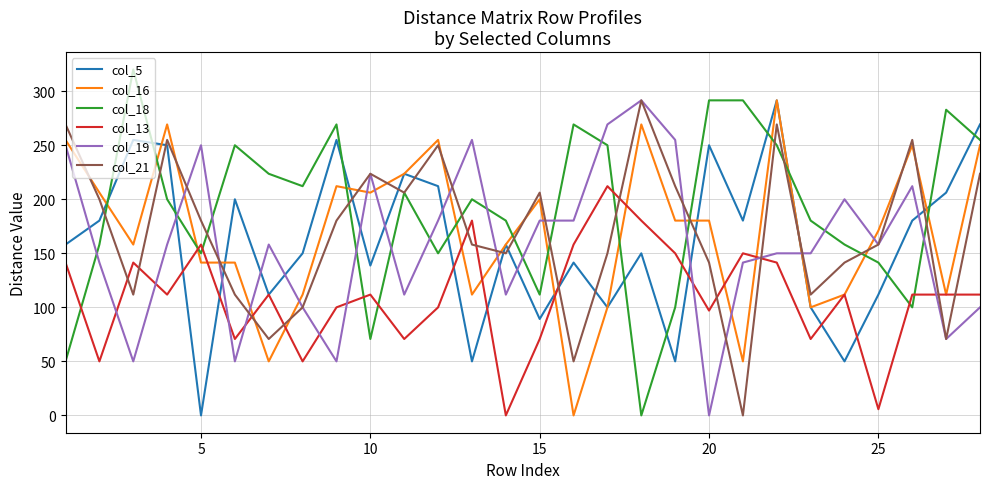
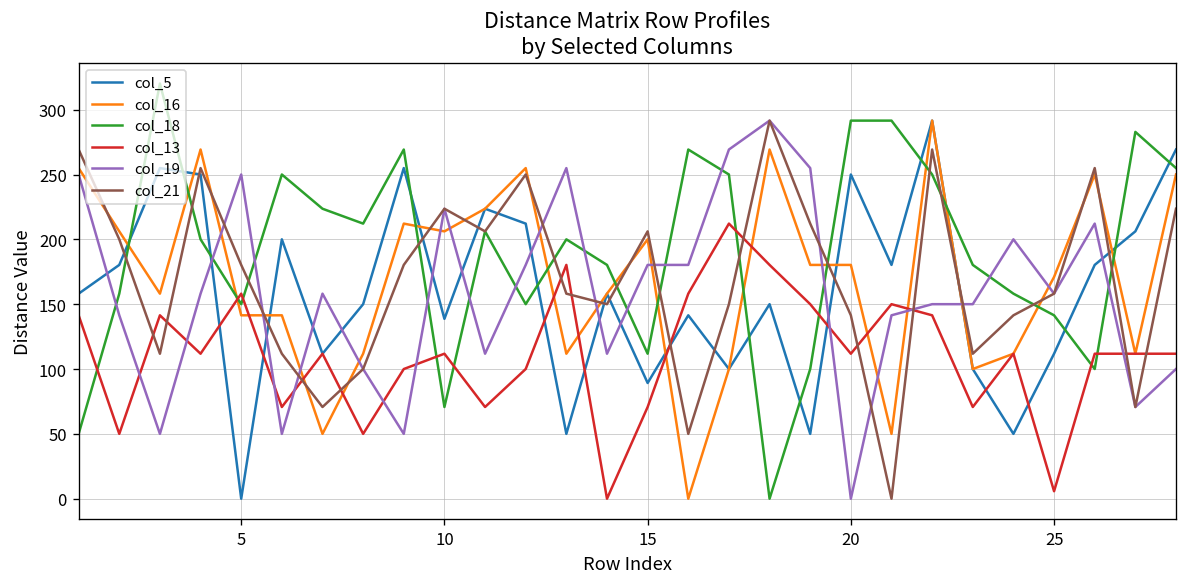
  {
    "col_5": {
      "5": 0,
      "10": 139,
      "15": 89,
      "20": 250,
      "25": 112
    },
    "col_16": {
      "5": 141,
      "10": 206,
      "15": 200,
      "20": 180,
      "25": 171
    },
    "col_18": {
      "5": 150,
      "10": 71,
      "15": 112,
      "20": 292,
      "25": 141
    },
    "col_13": {
      "5": 158,
      "10": 112,
      "15": 71,
-     "20": 97,
+     "20": 112,
      "25": 6
    },
    "col_19": {
      "5": 250,
      "15": 180,
      "20": 0
    },
    "col_21": {
      "5": 180,
      "15": 206,
      "20": 141
    }
  }
